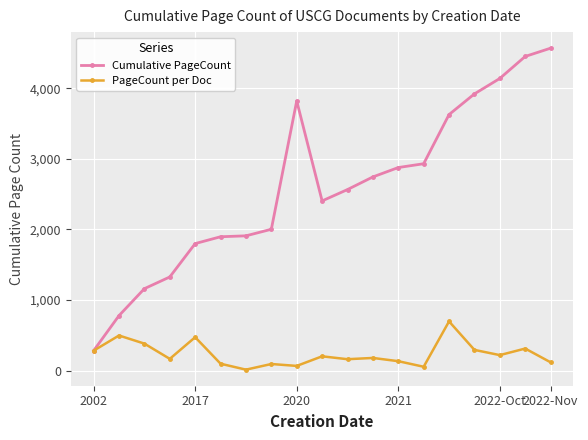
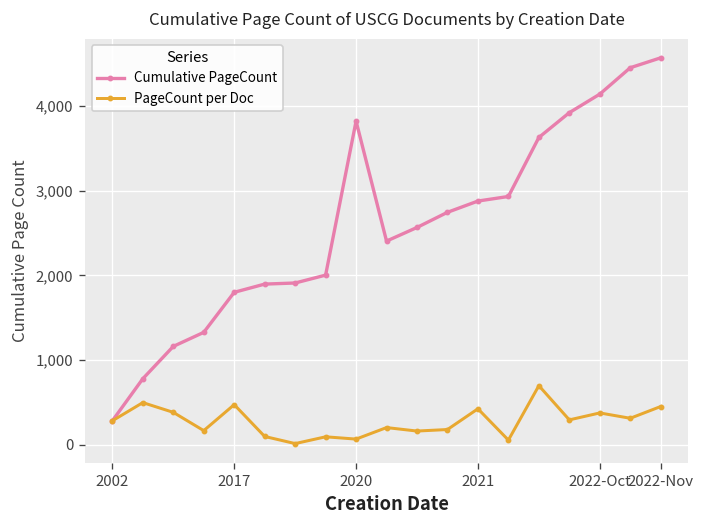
  {
    "Cumulative PageCount": {
      "2017": "1,800",
      "2020": "3,800",
      "2021": "2,900",
      "2022-Oct": "4,100",
      "2022-Nov": "4,600"
    },
    "PageCount per Doc": {
      "2017": "500",
      "2020": "100",
-     "2021": "100",
-     "2022-Oct": "200",
-     "2022-Nov": "100"
+     "2021": "400",
+     "2022-Oct": "400",
+     "2022-Nov": "500"
    }
  }
